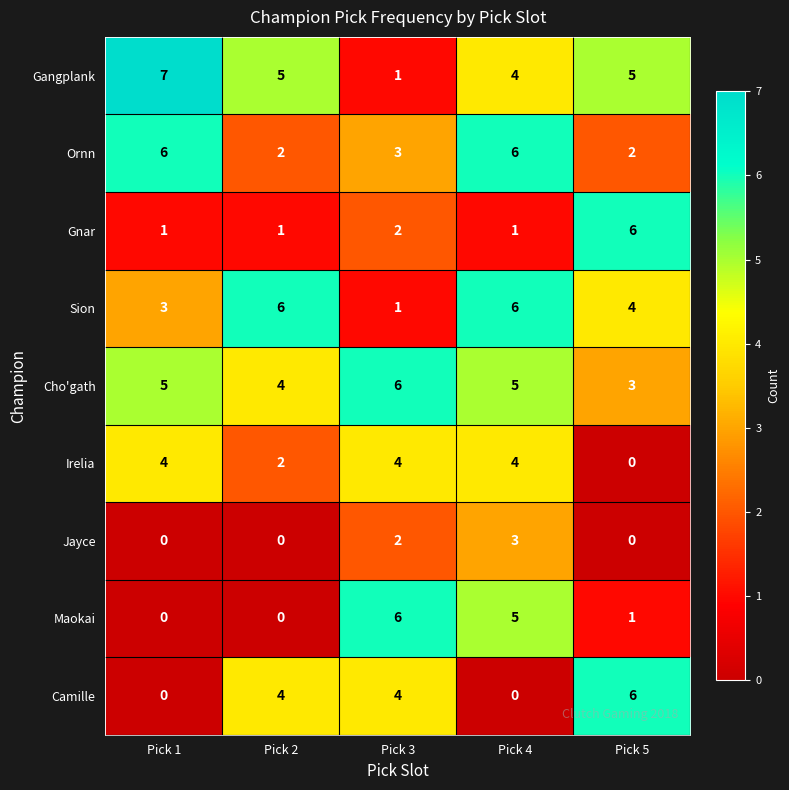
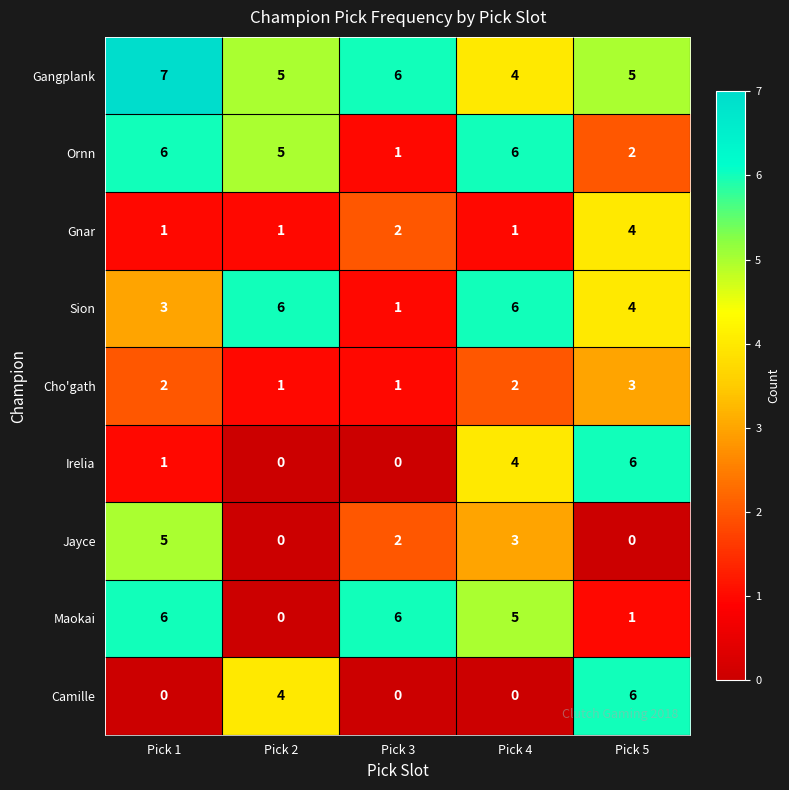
  {
    "Gangplank": {
      "Pick 1": 7,
      "Pick 2": 5,
-     "Pick 3": 1,
+     "Pick 3": 6,
      "Pick 4": 4,
      "Pick 5": 5
    },
    "Ornn": {
      "Pick 1": 6,
-     "Pick 2": 2,
-     "Pick 3": 3,
+     "Pick 2": 5,
+     "Pick 3": 1,
      "Pick 4": 6,
      "Pick 5": 2
    },
    "Gnar": {
      "Pick 1": 1,
      "Pick 2": 1,
      "Pick 3": 2,
      "Pick 4": 1,
-     "Pick 5": 6
+     "Pick 5": 4
    },
    "Sion": {
      "Pick 1": 3,
      "Pick 2": 6,
      "Pick 3": 1,
      "Pick 4": 6,
      "Pick 5": 4
    },
    "Cho'gath": {
-     "Pick 1": 5,
-     "Pick 2": 4,
-     "Pick 3": 6,
-     "Pick 4": 5,
+     "Pick 1": 2,
+     "Pick 2": 1,
+     "Pick 3": 1,
+     "Pick 4": 2,
      "Pick 5": 3
    },
    "Irelia": {
-     "Pick 1": 4,
-     "Pick 2": 2,
-     "Pick 3": 4,
+     "Pick 1": 1,
+     "Pick 2": 0,
+     "Pick 3": 0,
      "Pick 4": 4,
-     "Pick 5": 0
+     "Pick 5": 6
    },
    "Jayce": {
-     "Pick 1": 0,
+     "Pick 1": 5,
      "Pick 2": 0,
      "Pick 3": 2,
      "Pick 4": 3,
      "Pick 5": 0
    },
    "Maokai": {
-     "Pick 1": 0,
+     "Pick 1": 6,
      "Pick 2": 0,
      "Pick 3": 6,
      "Pick 4": 5,
      "Pick 5": 1
    },
    "Camille": {
      "Pick 1": 0,
      "Pick 2": 4,
-     "Pick 3": 4,
+     "Pick 3": 0,
      "Pick 4": 0
    }
  }
